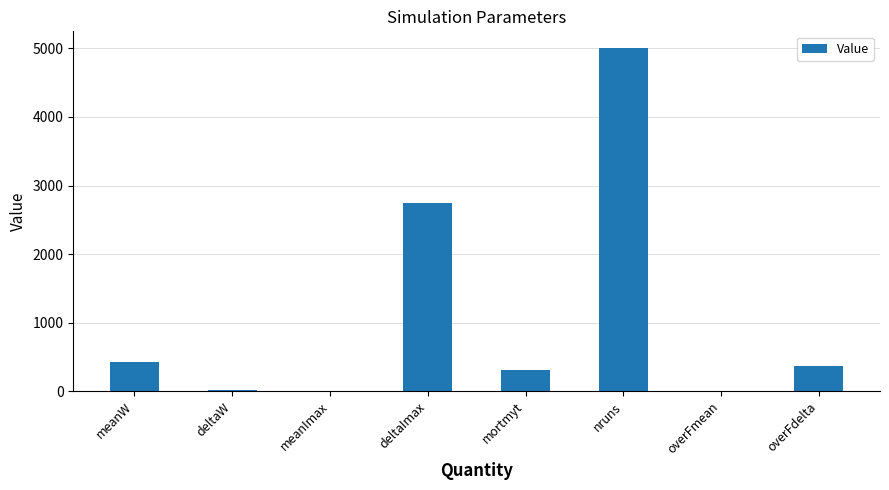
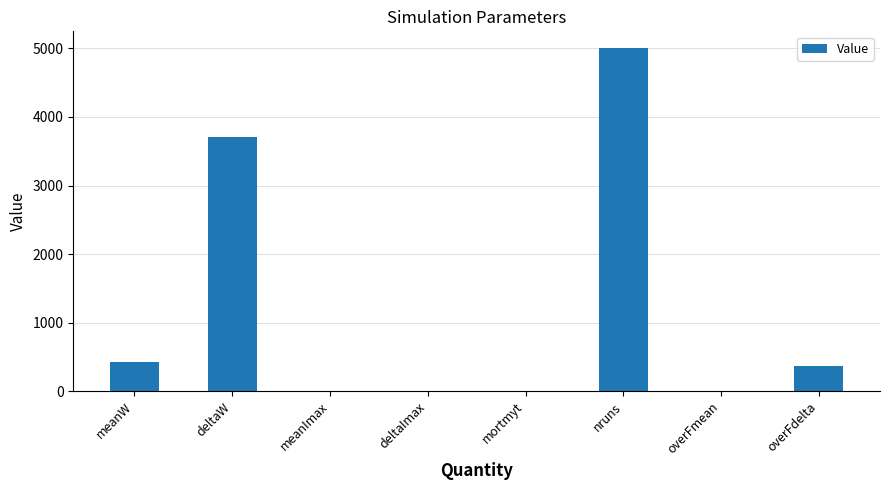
  {
    "meanW": 400,
-   "deltaW": 0,
-   "deltaImax": 2700,
-   "mortmyt": 300,
+   "deltaW": 3700,
+   "deltaImax": 0,
+   "mortmyt": 0,
    "nruns": 5000,
    "overFdelta": 400
  }
